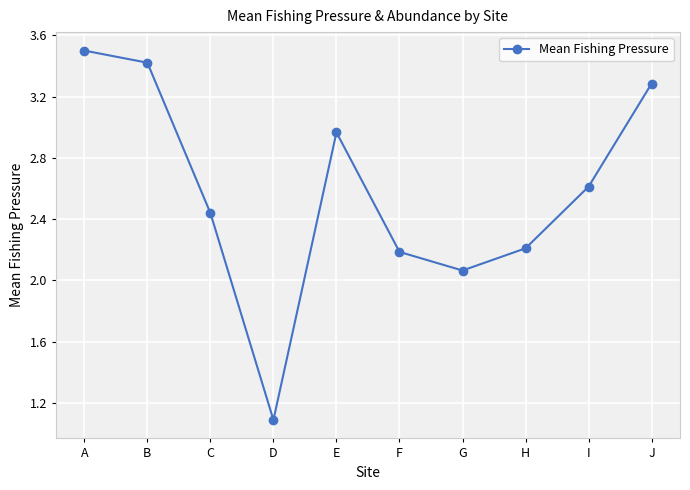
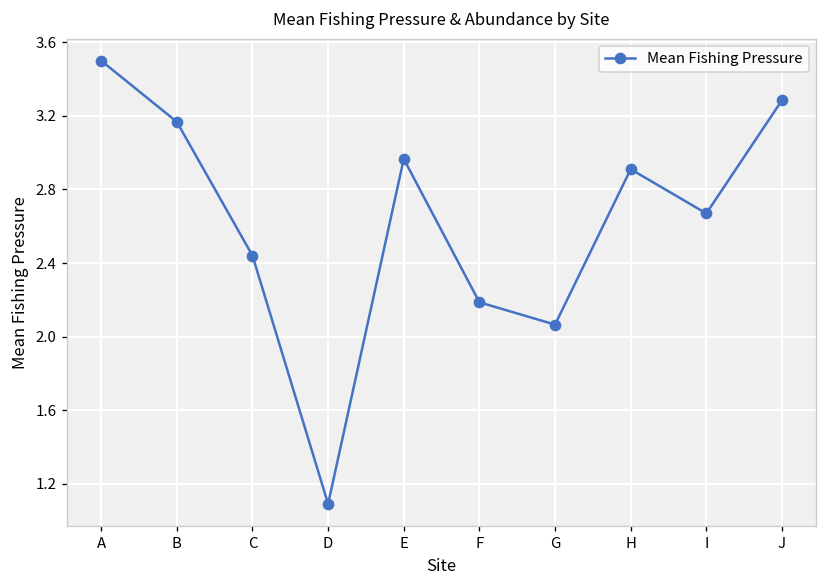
  {
    "A": 3.50,
-   "B": 3.42,
+   "B": 3.17,
    "C": 2.44,
    "D": 1.09,
    "E": 2.97,
    "F": 2.19,
    "G": 2.07,
-   "H": 2.21,
-   "I": 2.61,
+   "H": 2.91,
+   "I": 2.67,
    "J": 3.29
  }
